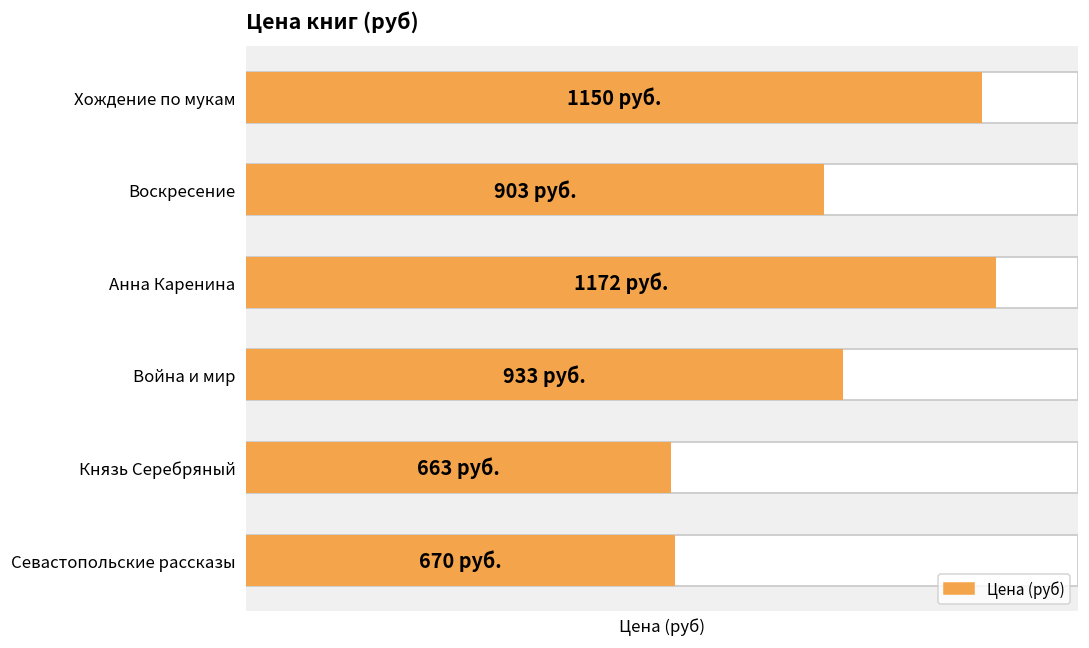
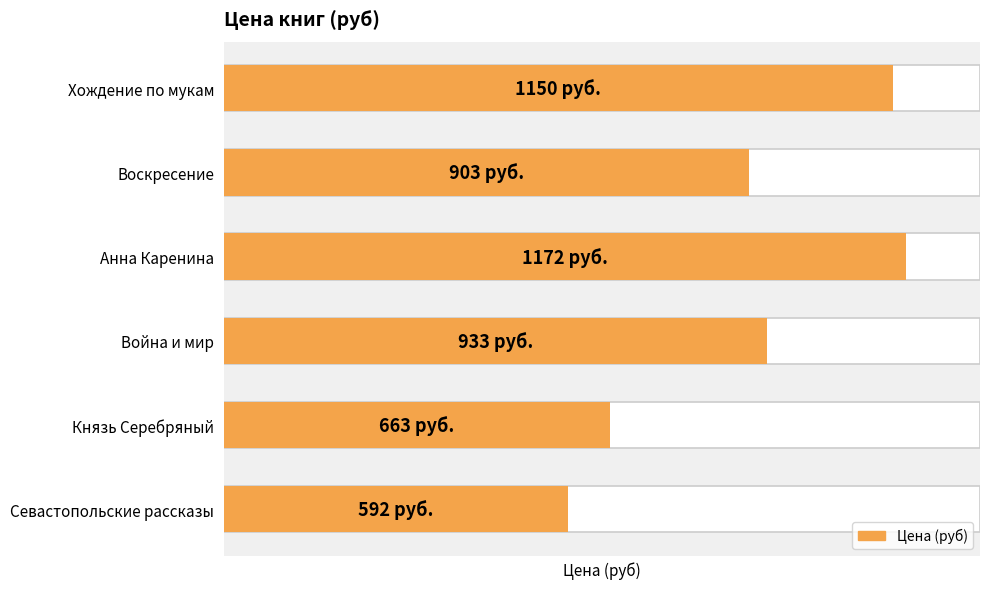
  {
    "Цена (руб)": {
-     "Севастопольские рассказы": 670
+     "Севастопольские рассказы": 592
    }
  }
